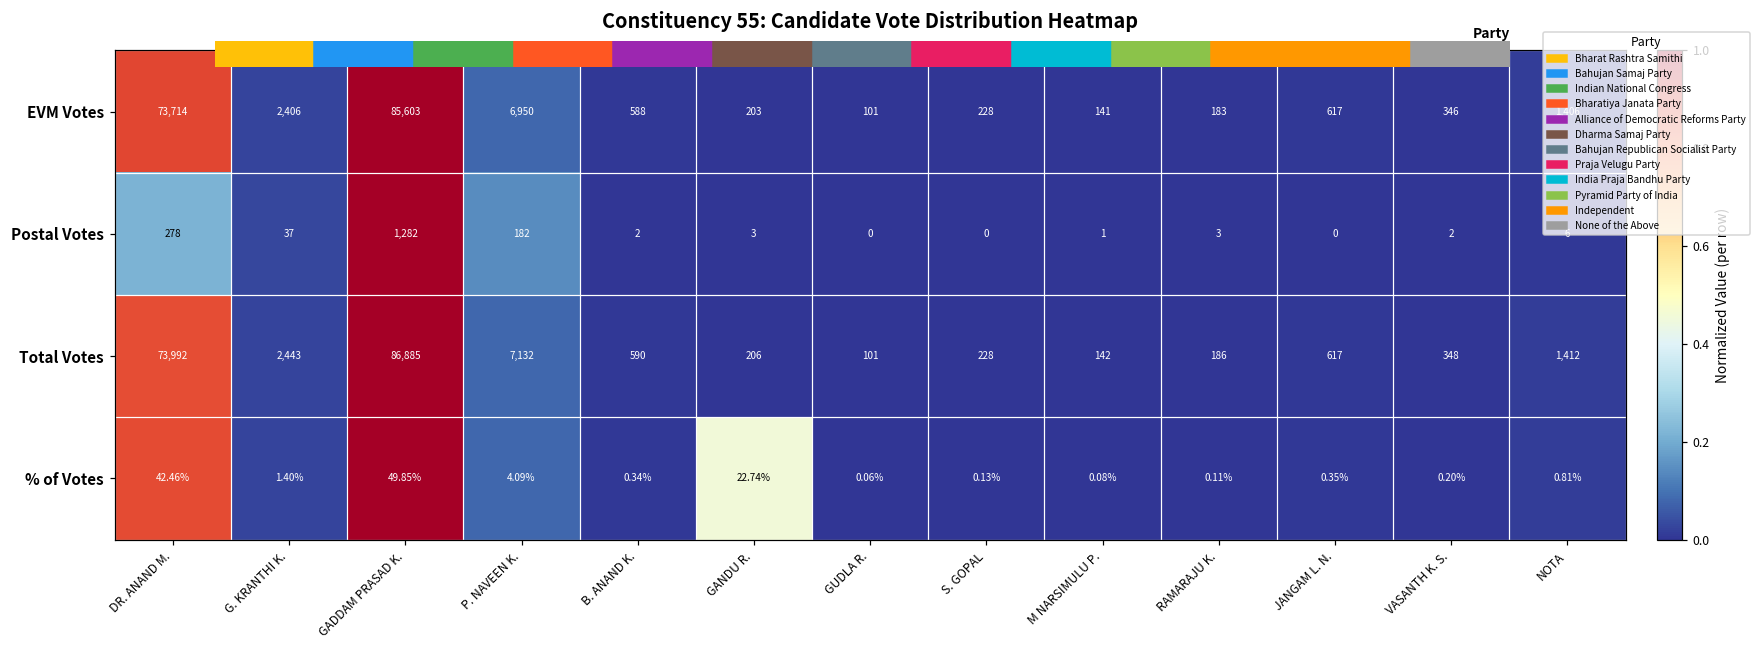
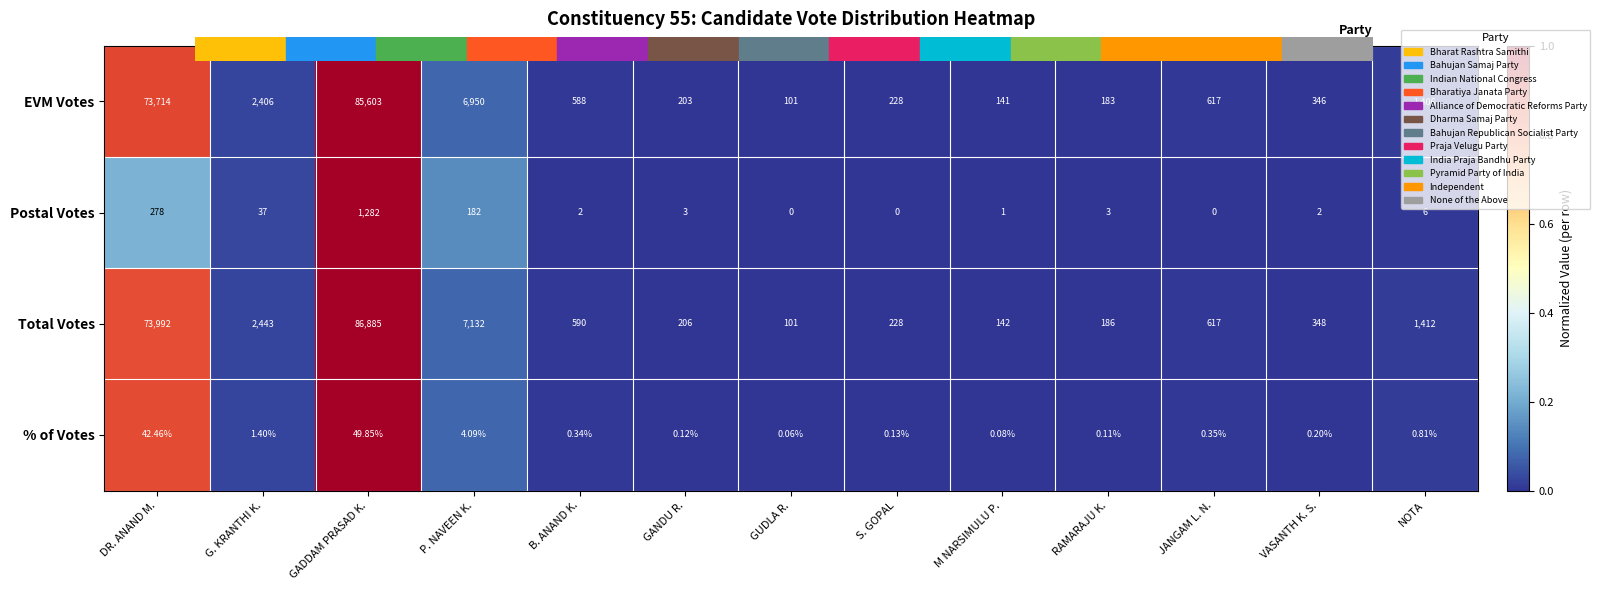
  {
    "EVM Votes": {
      "DR. ANAND M.": "73,714",
      "G. KRANTHI K.": "2,406",
      "GADDAM PRASAD K.": "85,603",
      "P. NAVEEN K.": "6,950",
      "B. ANAND K.": "588",
      "GANDU R.": "203",
      "GUDLA R.": "101",
      "S. GOPAL": "228",
      "M NARSIMULU P.": "141",
      "RAMARAJU K.": "183",
      "JANGAM L. N.": "617",
      "VASANTH K. S.": "346"
    },
    "Postal Votes": {
      "DR. ANAND M.": "278",
      "G. KRANTHI K.": "37",
      "GADDAM PRASAD K.": "1,282",
      "P. NAVEEN K.": "182",
      "B. ANAND K.": "2",
      "GANDU R.": "3",
      "GUDLA R.": "0",
      "S. GOPAL": "0",
      "M NARSIMULU P.": "1",
      "RAMARAJU K.": "3",
      "JANGAM L. N.": "0",
      "VASANTH K. S.": "2"
    },
    "Total Votes": {
      "DR. ANAND M.": "73,992",
      "G. KRANTHI K.": "2,443",
      "GADDAM PRASAD K.": "86,885",
      "P. NAVEEN K.": "7,132",
      "B. ANAND K.": "590",
      "GANDU R.": "206",
      "GUDLA R.": "101",
      "S. GOPAL": "228",
      "M NARSIMULU P.": "142",
      "RAMARAJU K.": "186",
      "JANGAM L. N.": "617",
      "VASANTH K. S.": "348",
      "NOTA": "1,412"
    },
    "% of Votes": {
      "DR. ANAND M.": "42.46%",
      "G. KRANTHI K.": "1.40%",
      "GADDAM PRASAD K.": "49.85%",
      "P. NAVEEN K.": "4.09%",
      "B. ANAND K.": "0.34%",
-     "GANDU R.": "22.74%",
+     "GANDU R.": "0.12%",
      "GUDLA R.": "0.06%",
      "S. GOPAL": "0.13%",
      "M NARSIMULU P.": "0.08%",
      "RAMARAJU K.": "0.11%",
      "JANGAM L. N.": "0.35%",
      "VASANTH K. S.": "0.20%",
      "NOTA": "0.81%"
    }
  }
